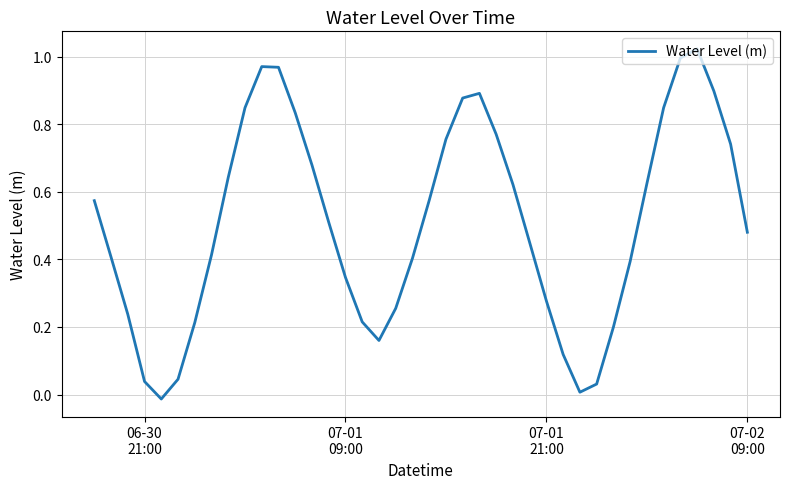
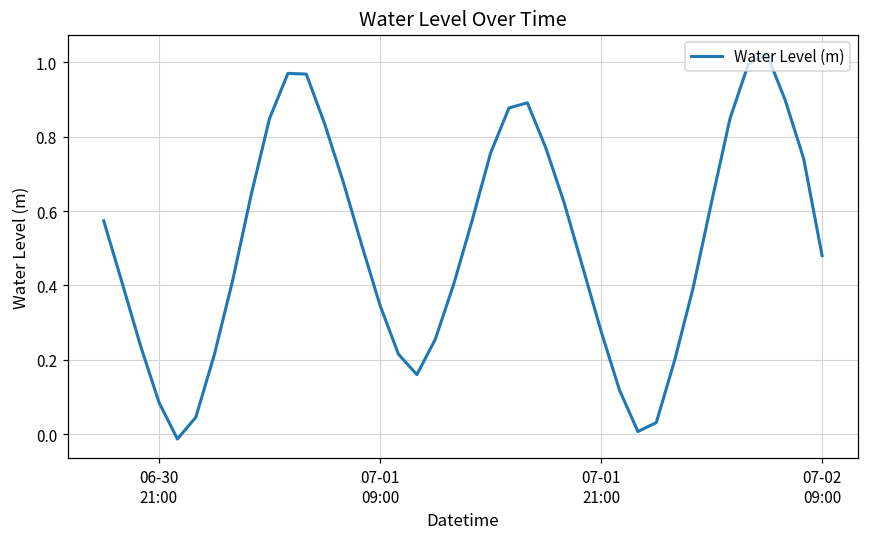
  {
-   "06-30 21:00": 0.04,
+   "06-30 21:00": 0.09,
    "07-01 09:00": 0.35,
    "07-01 21:00": 0.28,
    "07-02 09:00": 0.48
  }
